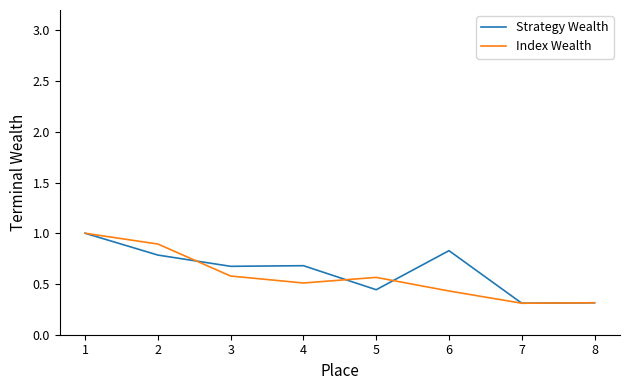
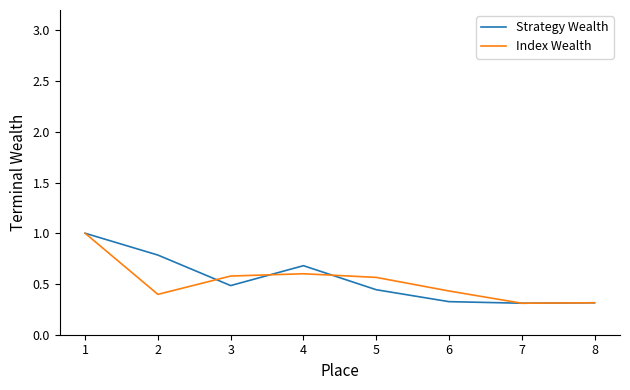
  {
    "Strategy Wealth": {
      "2": 0.78,
-     "3": 0.67,
+     "3": 0.48,
      "4": 0.68,
      "5": 0.44,
-     "6": 0.83
+     "6": 0.33
    },
    "Index Wealth": {
-     "2": 0.89,
+     "2": 0.40,
      "3": 0.58,
-     "4": 0.51,
+     "4": 0.60,
      "5": 0.56,
      "6": 0.43
    }
  }
